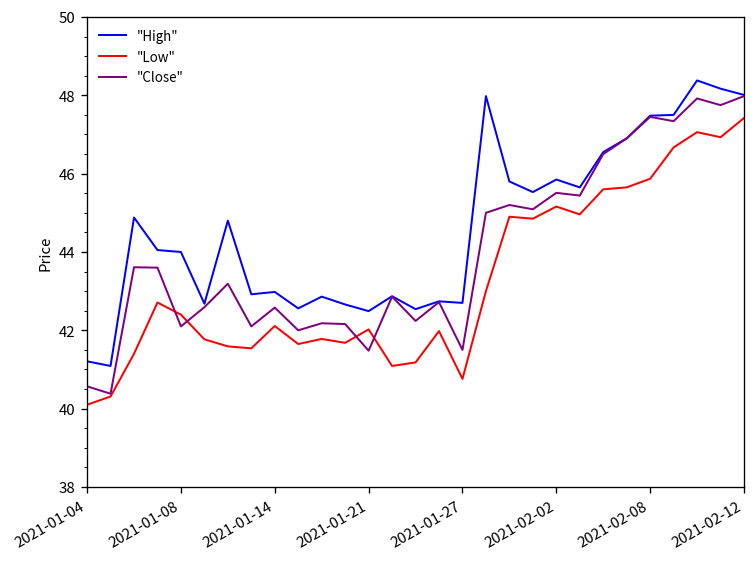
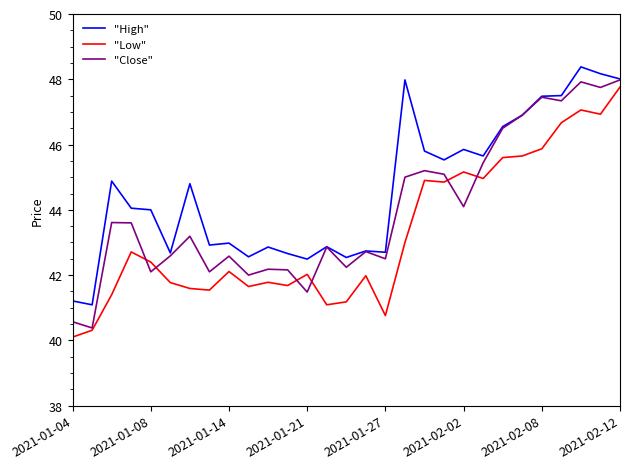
  {
    "\"High\"": {
      "2021-01-04": 41.2,
      "2021-01-08": 44.0,
      "2021-01-14": 43.0,
      "2021-01-21": 42.5,
      "2021-01-27": 42.7,
      "2021-02-02": 45.8
    },
    "\"Low\"": {
      "2021-01-04": 40.1,
      "2021-01-08": 42.4,
      "2021-01-14": 42.1,
      "2021-01-21": 42.0,
      "2021-01-27": 40.8,
      "2021-02-02": 45.2,
      "2021-02-08": 45.9,
-     "2021-02-12": 47.4
+     "2021-02-12": 47.8
    },
    "\"Close\"": {
      "2021-01-04": 40.6,
      "2021-01-08": 42.1,
      "2021-01-14": 42.6,
      "2021-01-21": 41.5,
-     "2021-01-27": 41.5,
-     "2021-02-02": 45.5
+     "2021-01-27": 42.5,
+     "2021-02-02": 44.1
    }
  }
